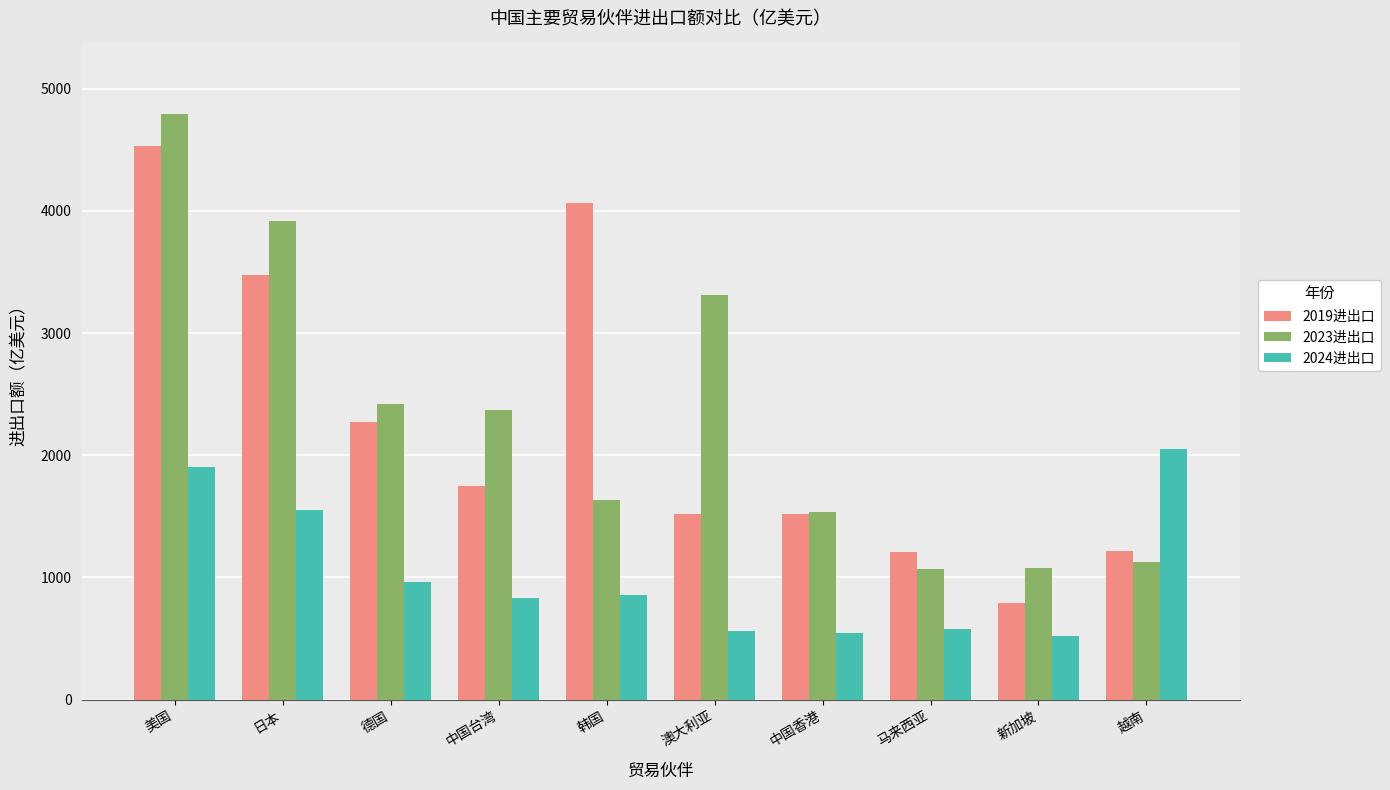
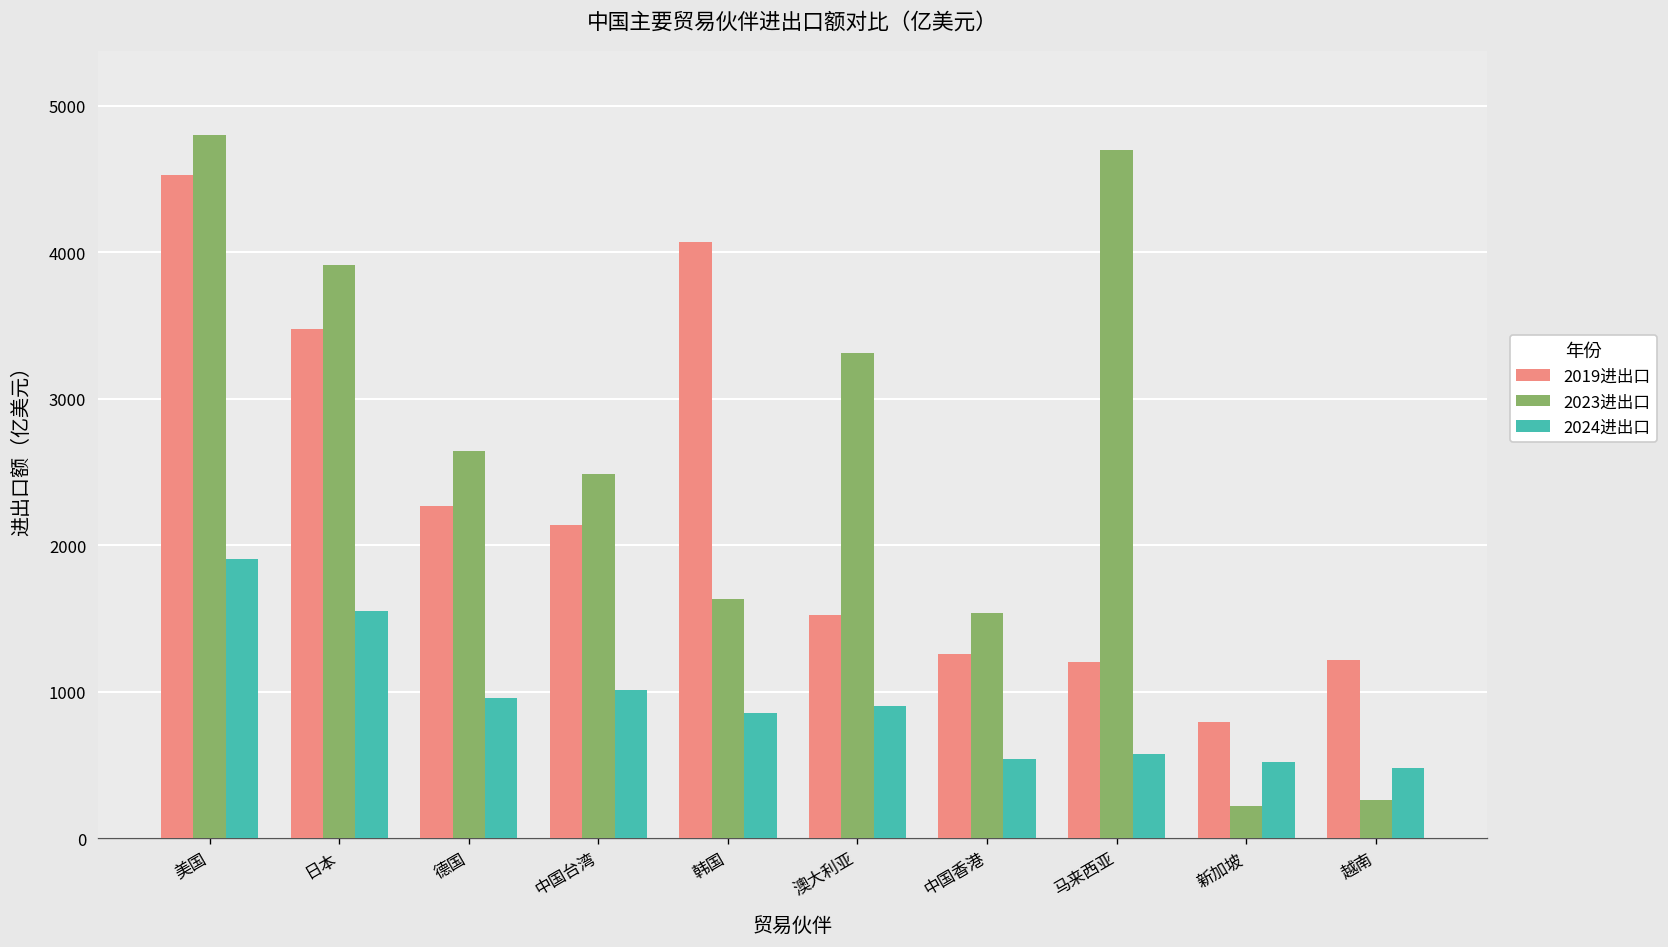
  {
    "2019进出口": {
      "美国": 4530,
      "日本": 3480,
      "德国": 2270,
-     "中国台湾": 1750,
+     "中国台湾": 2140,
      "韩国": 4070,
      "澳大利亚": 1520,
-     "中国香港": 1520,
+     "中国香港": 1260,
      "马来西亚": 1210,
      "新加坡": 790,
      "越南": 1220
    },
    "2023进出口": {
      "美国": 4800,
      "日本": 3910,
-     "德国": 2420,
-     "中国台湾": 2370,
+     "德国": 2650,
+     "中国台湾": 2490,
      "韩国": 1640,
      "澳大利亚": 3310,
      "中国香港": 1530,
-     "马来西亚": 1070,
-     "新加坡": 1080,
-     "越南": 1130
+     "马来西亚": 4700,
+     "新加坡": 220,
+     "越南": 260
    },
    "2024进出口": {
      "美国": 1900,
      "日本": 1550,
      "德国": 960,
-     "中国台湾": 830,
+     "中国台湾": 1010,
      "韩国": 860,
-     "澳大利亚": 560,
+     "澳大利亚": 910,
      "中国香港": 540,
      "马来西亚": 580,
      "新加坡": 520,
-     "越南": 2050
+     "越南": 480
    }
  }
